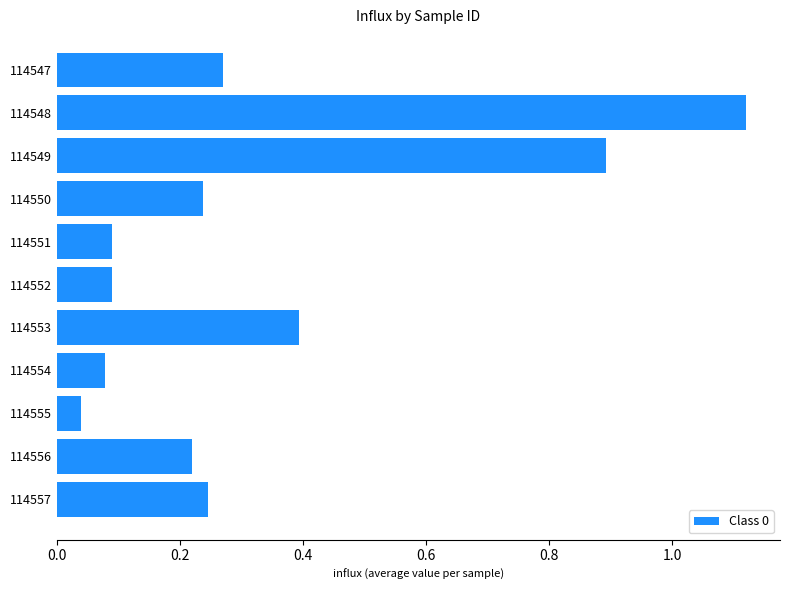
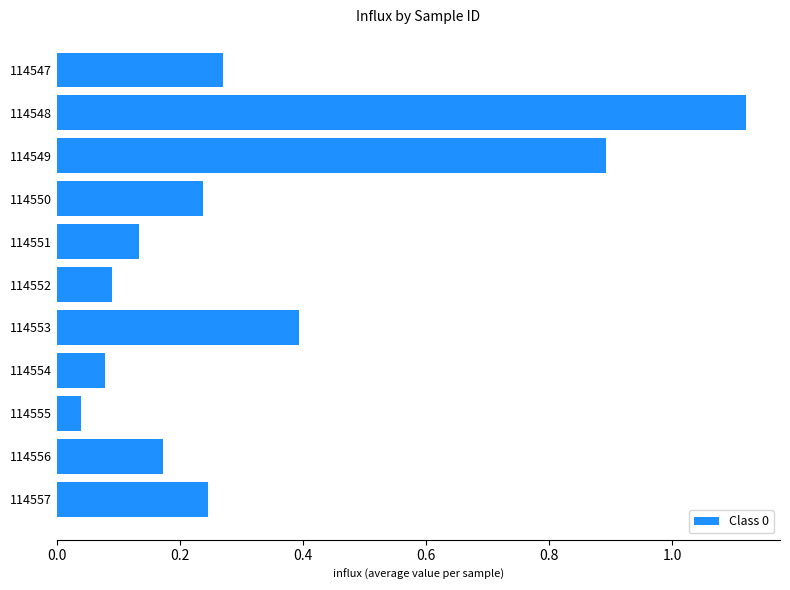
  {
    "114547": 0.27,
    "114548": 1.12,
    "114549": 0.89,
    "114550": 0.24,
-   "114551": 0.09,
+   "114551": 0.13,
    "114552": 0.09,
    "114553": 0.39,
    "114554": 0.08,
    "114555": 0.04,
-   "114556": 0.22,
+   "114556": 0.17,
    "114557": 0.25
  }
